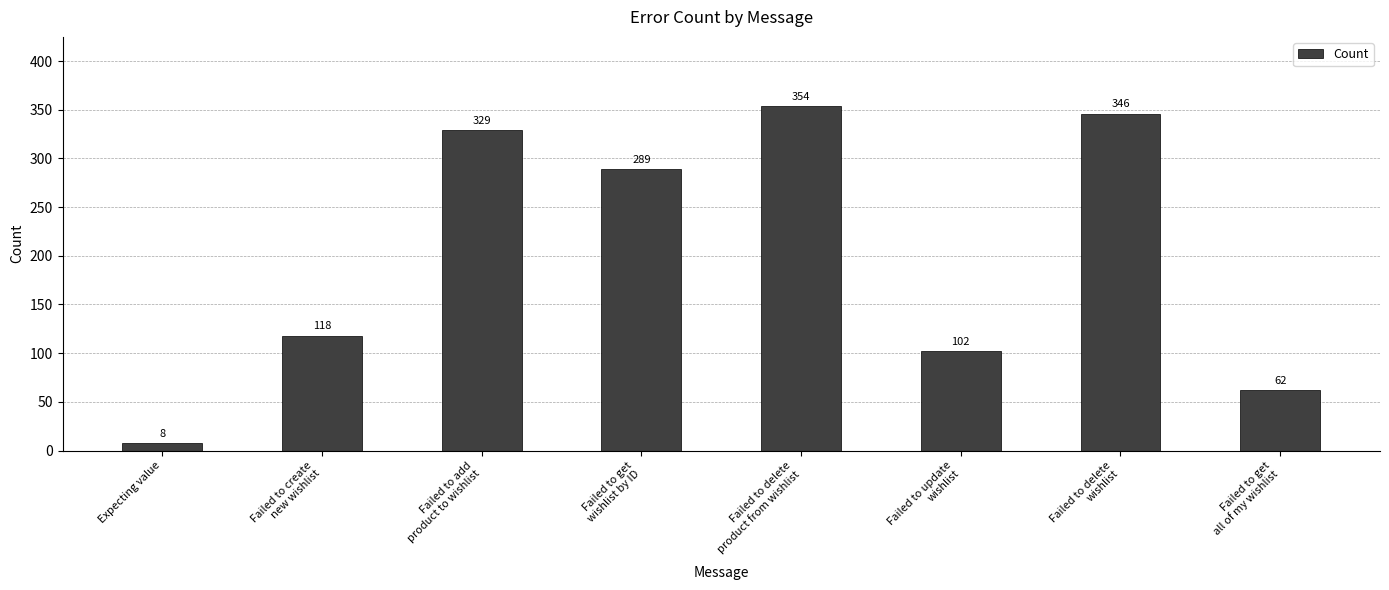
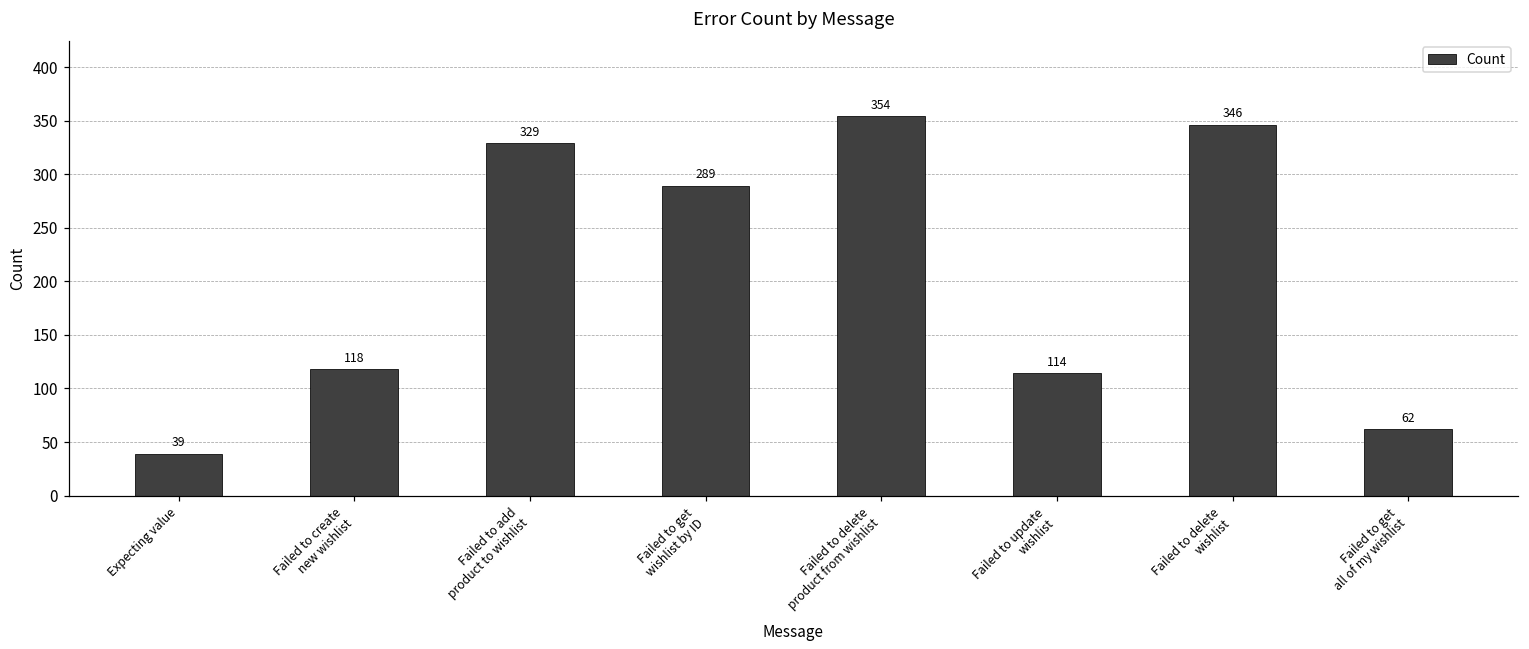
  {
-   "Expecting value": 8,
+   "Expecting value": 39,
    "Failed to create new wishlist": 118,
    "Failed to add product to wishlist": 329,
    "Failed to get wishlist by ID": 289,
    "Failed to delete product from wishlist": 354,
-   "Failed to update wishlist": 102,
+   "Failed to update wishlist": 114,
    "Failed to delete wishlist": 346,
    "Failed to get all of my wishlist": 62
  }
